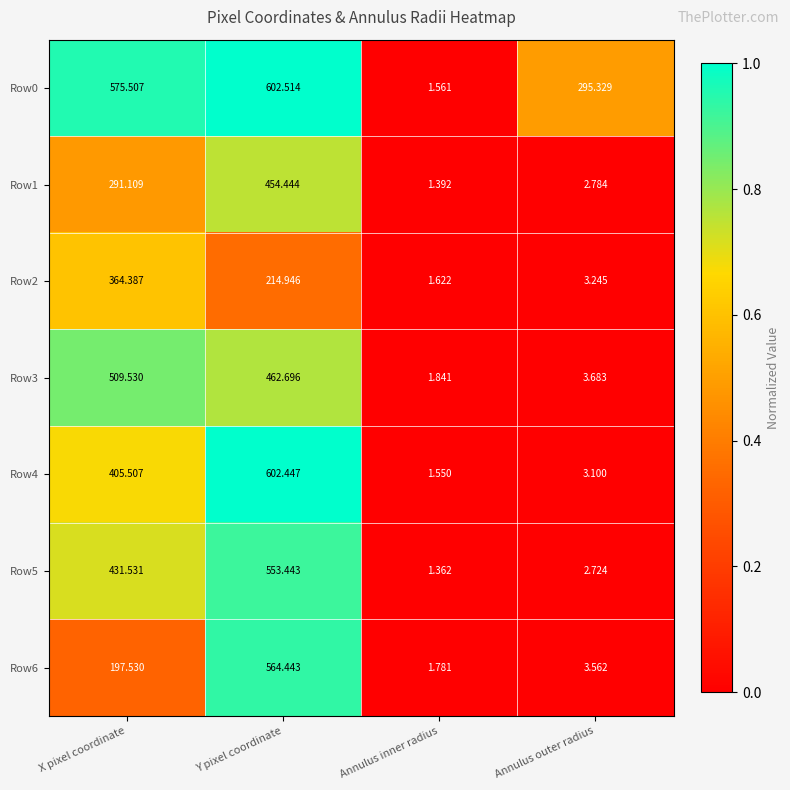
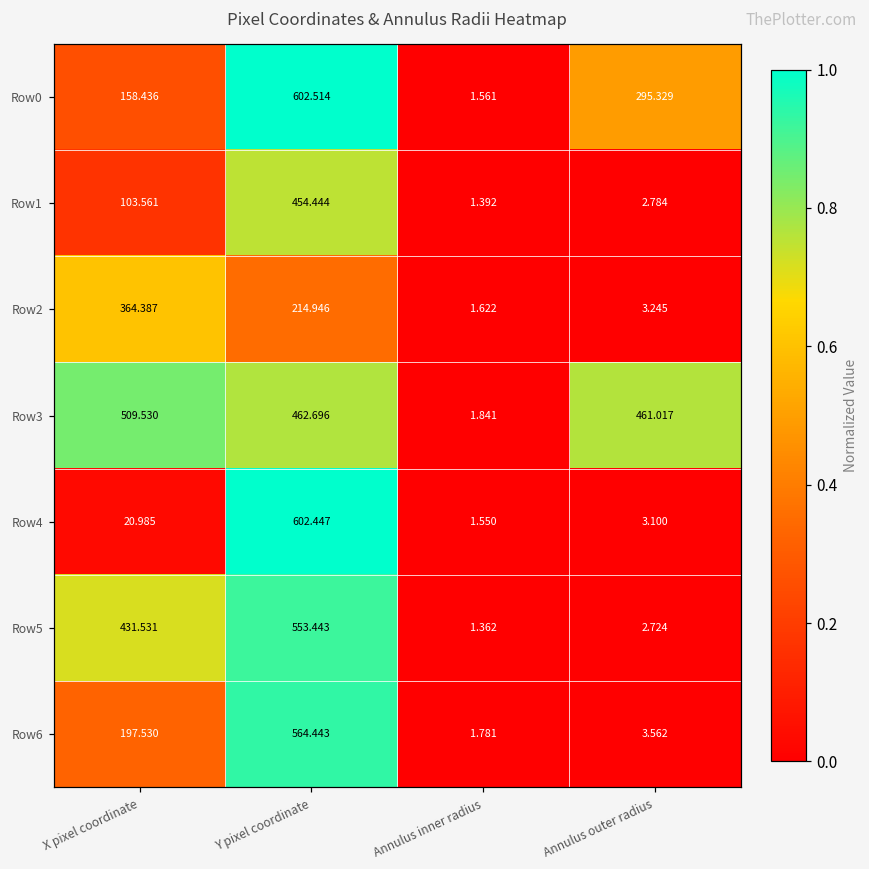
  {
    "Row0": {
-     "X pixel coordinate": 575.507,
+     "X pixel coordinate": 158.436,
      "Y pixel coordinate": 602.514,
      "Annulus inner radius": 1.561,
      "Annulus outer radius": 295.329
    },
    "Row1": {
-     "X pixel coordinate": 291.109,
+     "X pixel coordinate": 103.561,
      "Y pixel coordinate": 454.444,
      "Annulus inner radius": 1.392,
      "Annulus outer radius": 2.784
    },
    "Row2": {
      "X pixel coordinate": 364.387,
      "Y pixel coordinate": 214.946,
      "Annulus inner radius": 1.622,
      "Annulus outer radius": 3.245
    },
    "Row3": {
      "X pixel coordinate": 509.530,
      "Y pixel coordinate": 462.696,
      "Annulus inner radius": 1.841,
-     "Annulus outer radius": 3.683
+     "Annulus outer radius": 461.017
    },
    "Row4": {
-     "X pixel coordinate": 405.507,
+     "X pixel coordinate": 20.985,
      "Y pixel coordinate": 602.447,
      "Annulus inner radius": 1.550,
      "Annulus outer radius": 3.100
    },
    "Row5": {
      "X pixel coordinate": 431.531,
      "Y pixel coordinate": 553.443,
      "Annulus inner radius": 1.362,
      "Annulus outer radius": 2.724
    },
    "Row6": {
      "X pixel coordinate": 197.530,
      "Y pixel coordinate": 564.443,
      "Annulus inner radius": 1.781,
      "Annulus outer radius": 3.562
    }
  }
